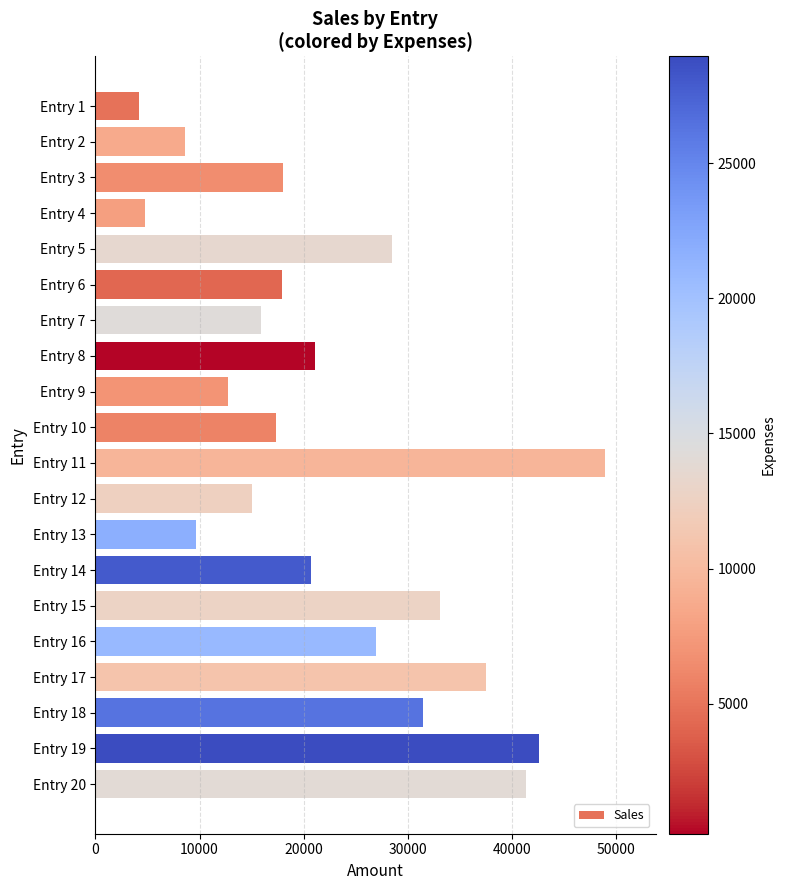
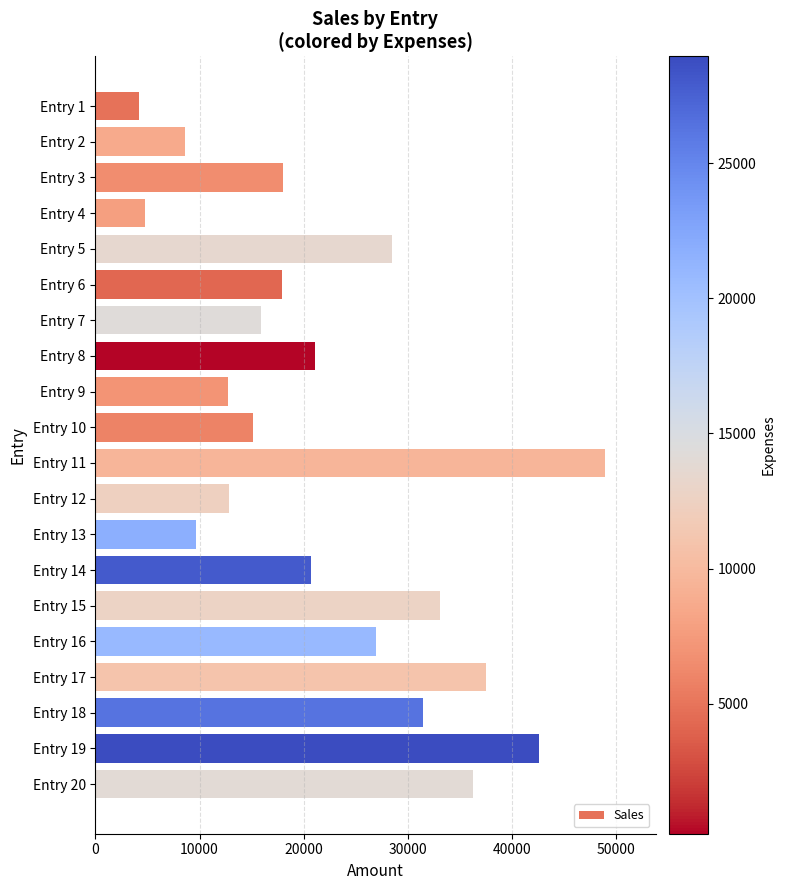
  {
    "Entry 1": 4200,
    "Entry 2": 8600,
    "Entry 3": 18000,
    "Entry 4": 4700,
    "Entry 5": 28500,
    "Entry 6": 17900,
    "Entry 7": 15900,
    "Entry 8": 21000,
    "Entry 9": 12800,
-   "Entry 10": 17400,
+   "Entry 10": 15100,
    "Entry 11": 48900,
-   "Entry 12": 15000,
+   "Entry 12": 12800,
    "Entry 13": 9600,
    "Entry 14": 20700,
    "Entry 15": 33100,
    "Entry 16": 26900,
    "Entry 17": 37500,
    "Entry 18": 31400,
    "Entry 19": 42500,
-   "Entry 20": 41300
+   "Entry 20": 36200
  }
